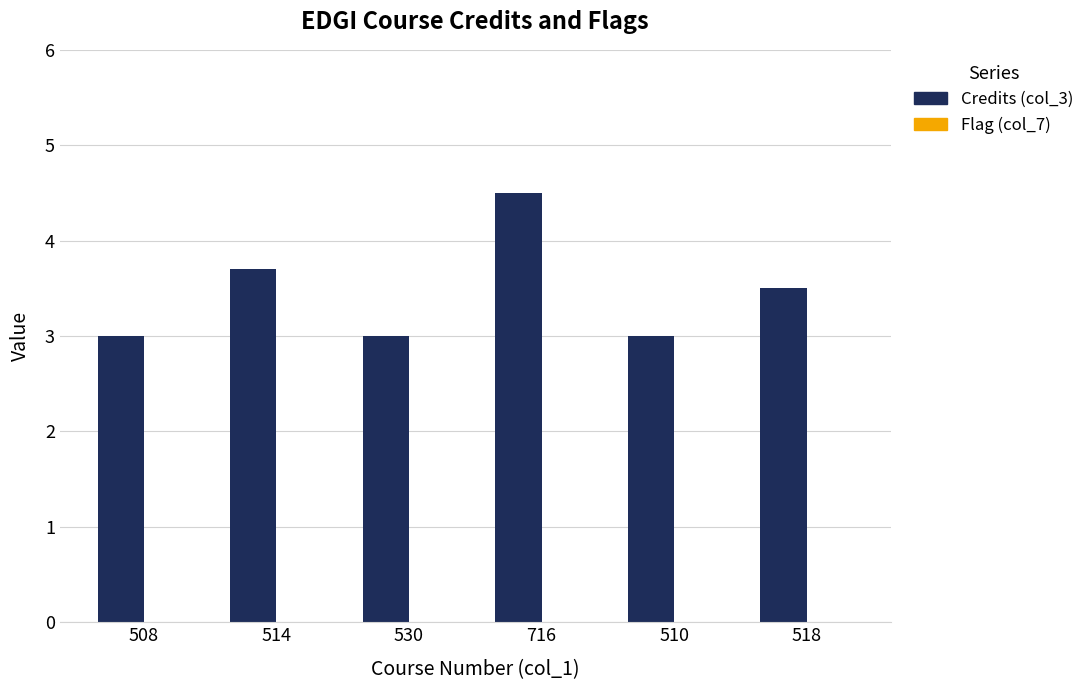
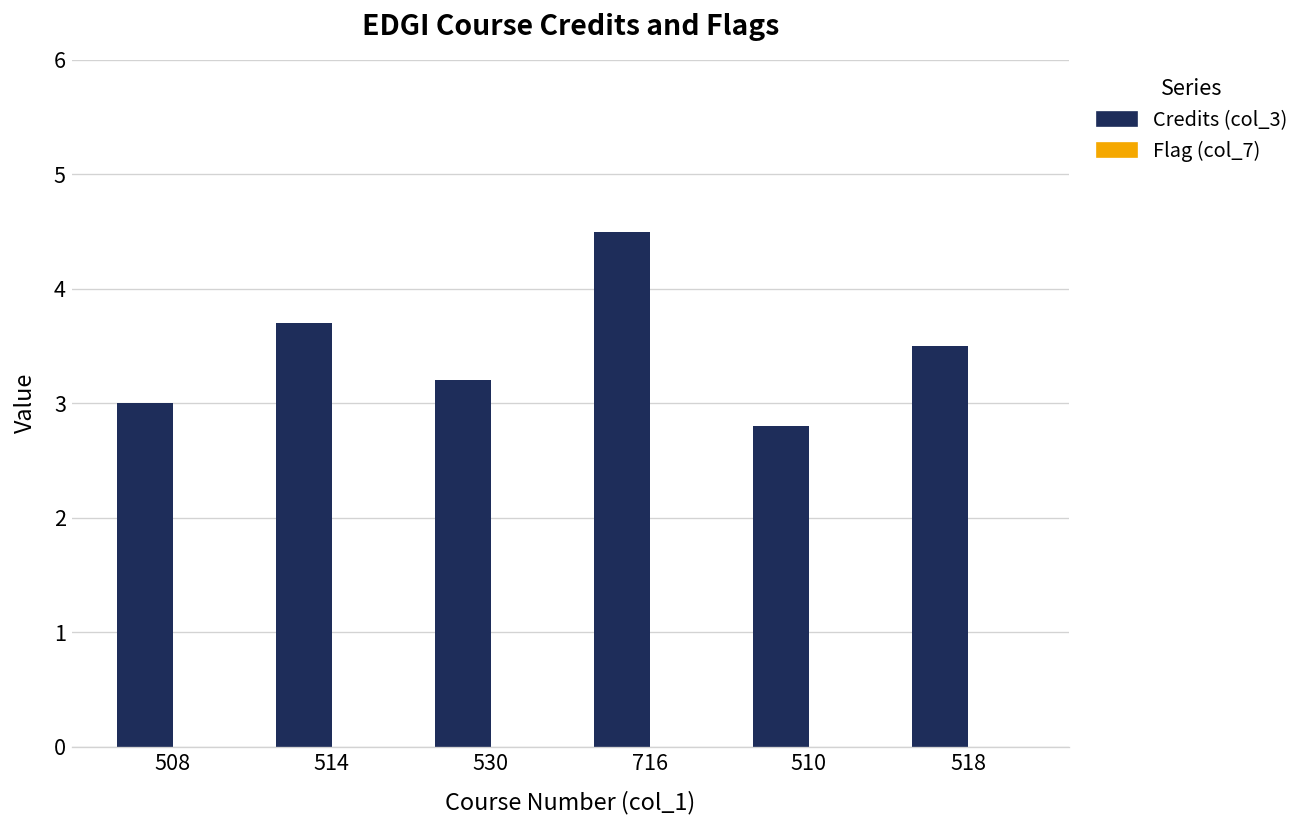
  {
    "Credits (col_3)": {
      "508": 3.0,
      "514": 3.7,
-     "530": 3.0,
+     "530": 3.2,
      "716": 4.5,
-     "510": 3.0,
+     "510": 2.8,
      "518": 3.5
    },
    "Flag (col_7)": {
      "508": 0.0,
      "514": 0.0,
      "530": 0.0,
      "716": 0.0,
      "510": 0.0,
      "518": 0.0
    }
  }
